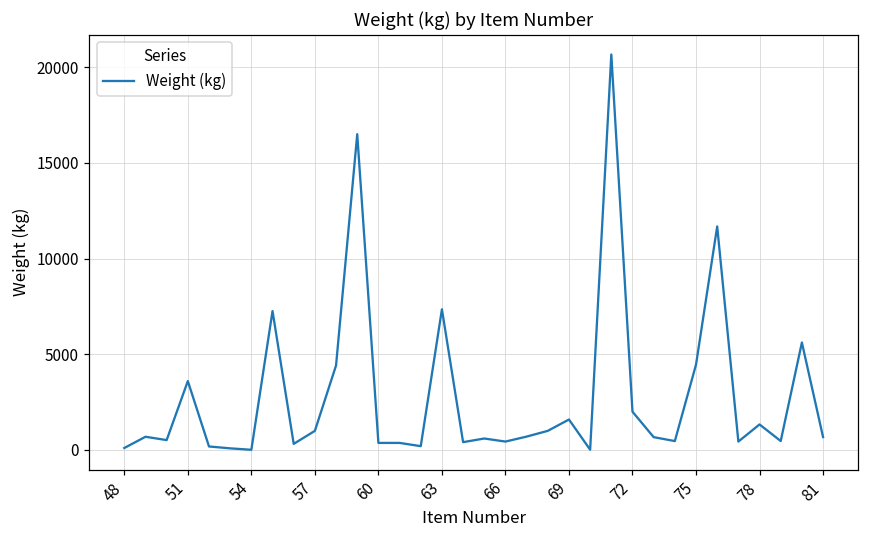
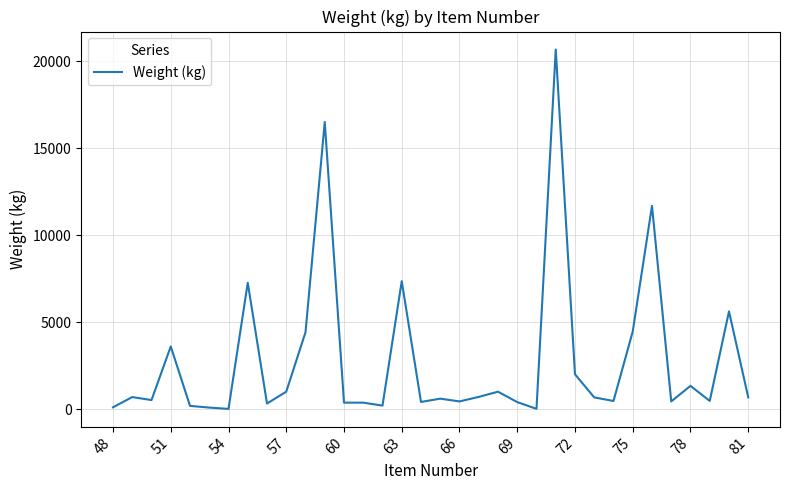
  {
    "48": 100,
    "51": 3600,
    "54": 0,
    "57": 1000,
    "60": 400,
    "63": 7400,
    "66": 400,
-   "69": 1600,
+   "69": 400,
    "72": 2000,
    "75": 4500,
    "78": 1300,
    "81": 700
  }
